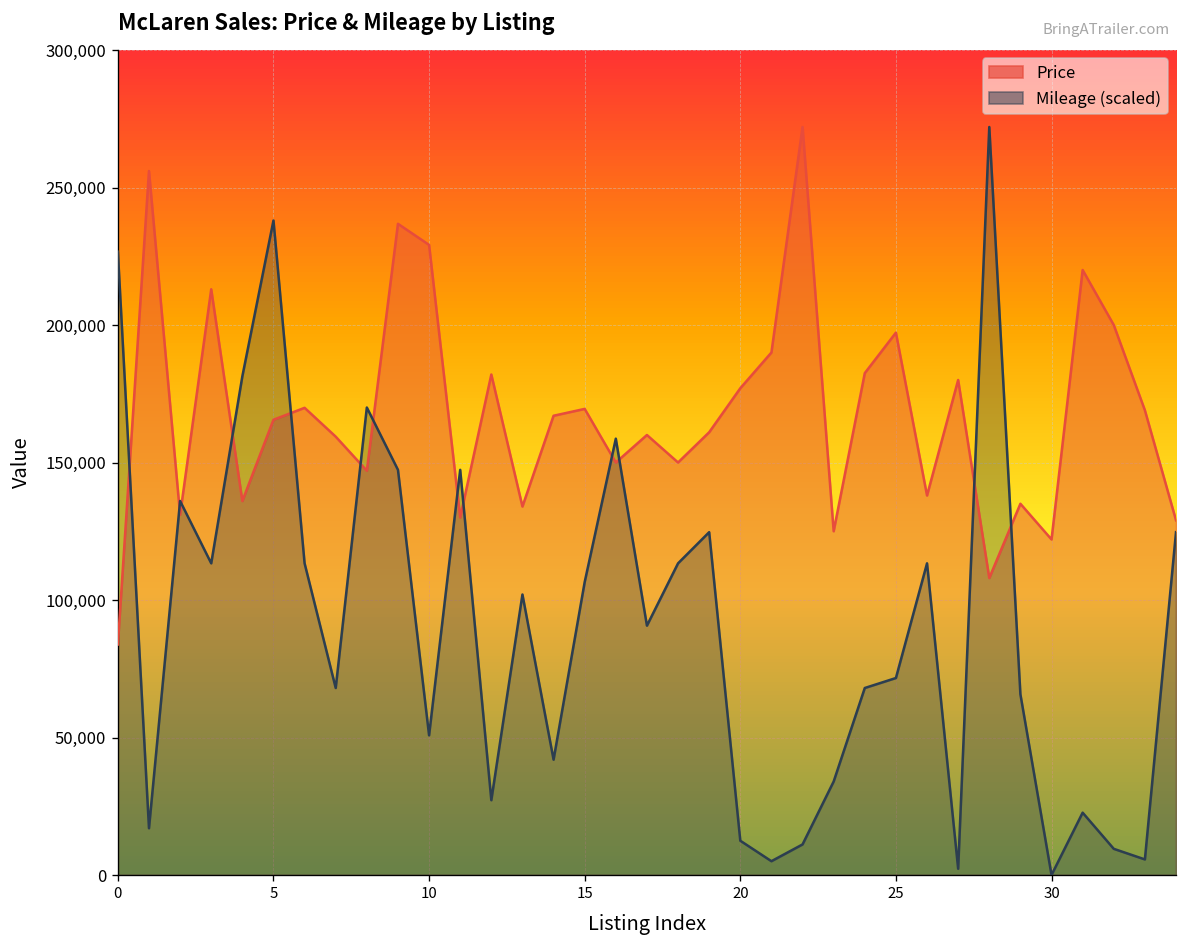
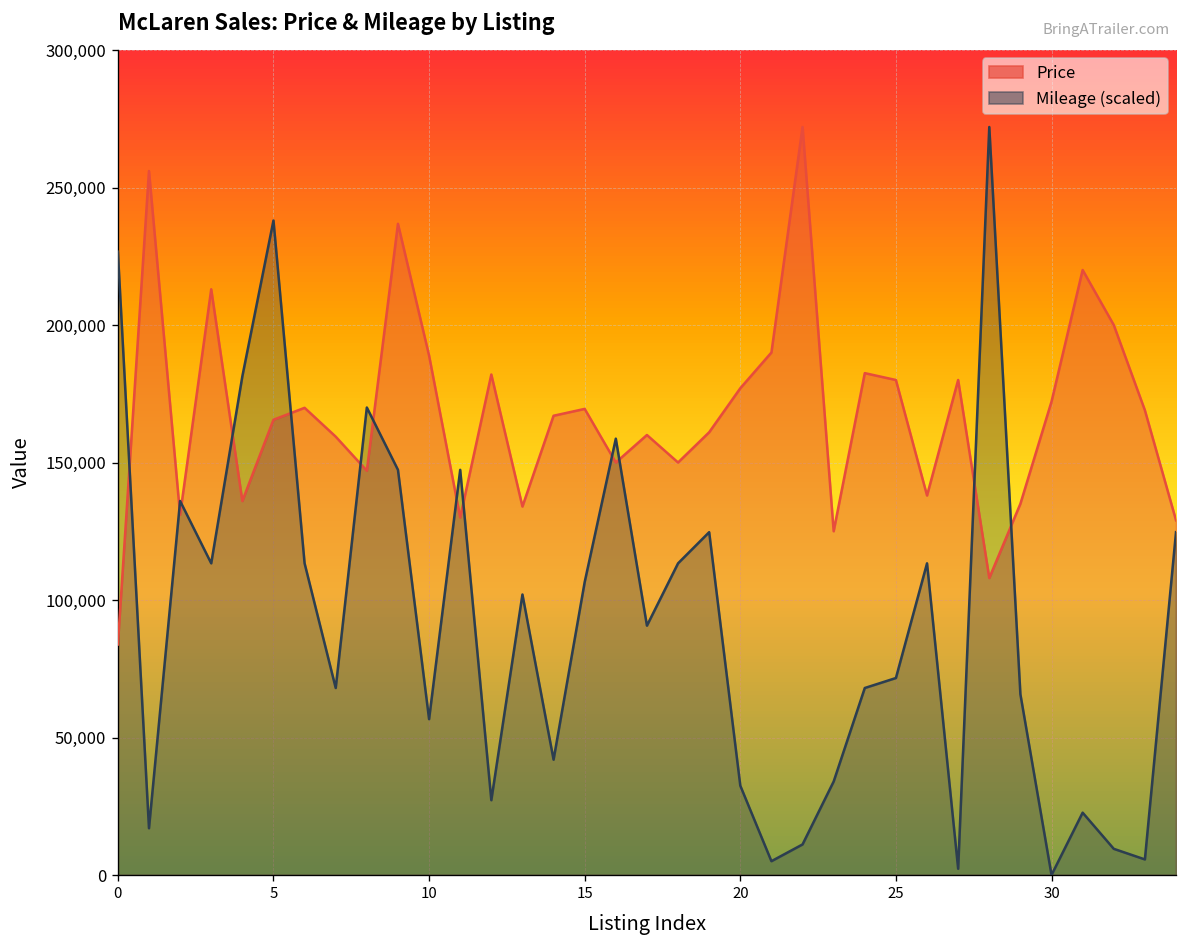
  {
    "Price": {
      "0": "84,000",
      "5": "166,000",
-     "10": "229,000",
+     "10": "189,000",
      "15": "169,000",
      "20": "177,000",
-     "25": "197,000",
-     "30": "122,000"
+     "25": "180,000",
+     "30": "172,000"
    },
    "Mileage (scaled)": {
      "0": "227,000",
      "5": "238,000",
-     "10": "51,000",
+     "10": "57,000",
      "15": "107,000",
-     "20": "12,000",
+     "20": "32,000",
      "25": "72,000",
      "30": "0"
    }
  }
